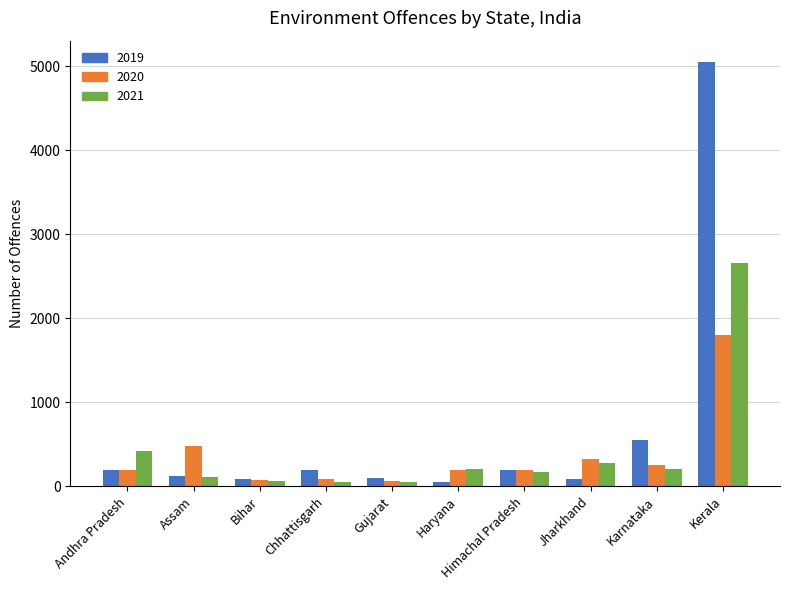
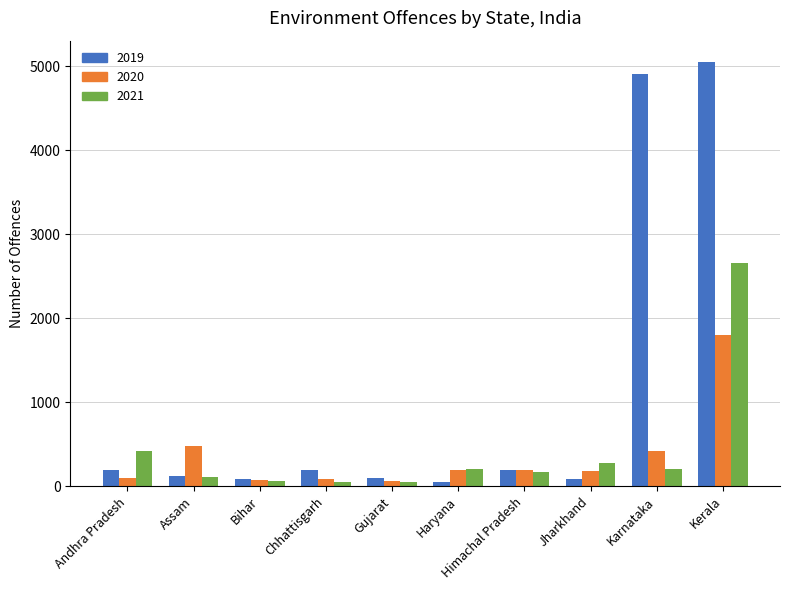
  {
    "2019": {
      "Andhra Pradesh": 200,
      "Assam": 100,
      "Bihar": 100,
      "Chhattisgarh": 200,
      "Gujarat": 100,
      "Haryana": 100,
      "Himachal Pradesh": 200,
      "Jharkhand": 100,
-     "Karnataka": 500,
+     "Karnataka": 4900,
      "Kerala": 5100
    },
    "2020": {
-     "Andhra Pradesh": 200,
+     "Andhra Pradesh": 100,
      "Assam": 500,
      "Bihar": 100,
      "Chhattisgarh": 100,
      "Gujarat": 100,
      "Haryana": 200,
      "Himachal Pradesh": 200,
-     "Jharkhand": 300,
-     "Karnataka": 300,
+     "Jharkhand": 200,
+     "Karnataka": 400,
      "Kerala": 1800
    },
    "2021": {
      "Andhra Pradesh": 400,
      "Assam": 100,
      "Bihar": 100,
      "Chhattisgarh": 100,
      "Gujarat": 0,
      "Haryana": 200,
      "Himachal Pradesh": 200,
      "Jharkhand": 300,
      "Karnataka": 200,
      "Kerala": 2700
    }
  }
